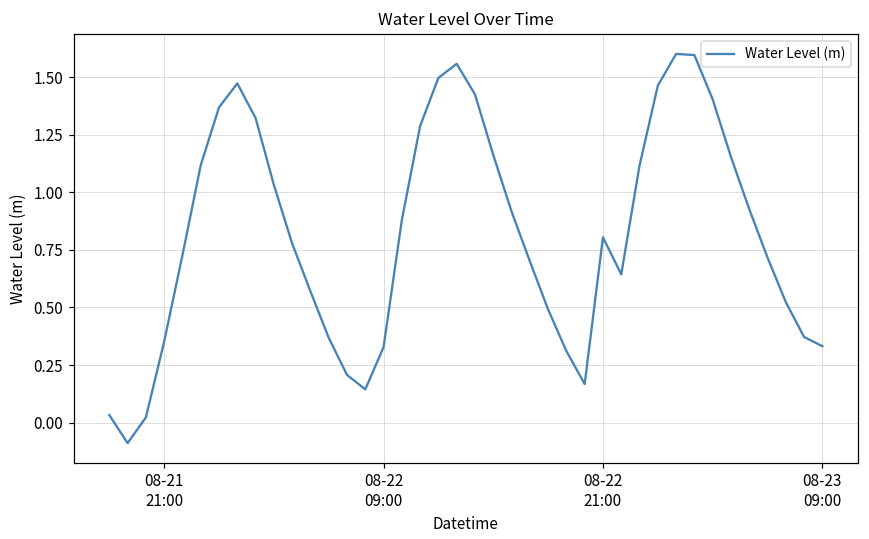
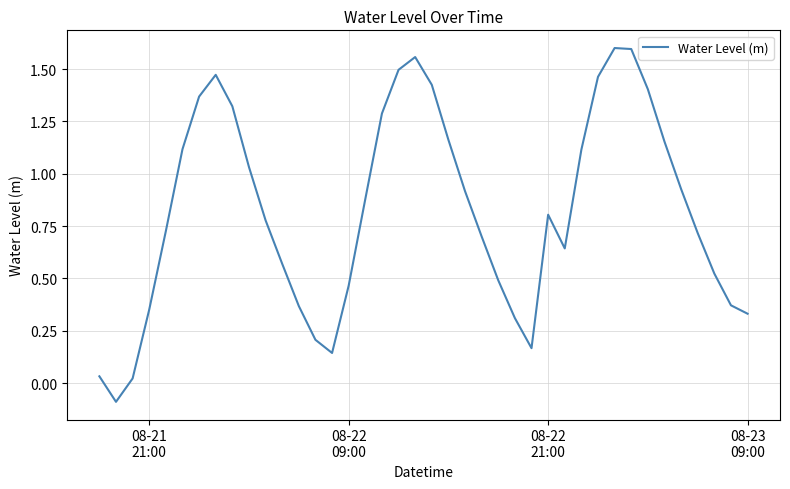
  {
    "08-21 21:00": 0.35,
-   "08-22 09:00": 0.33,
+   "08-22 09:00": 0.47,
    "08-22 21:00": 0.80,
    "08-23 09:00": 0.33
  }
